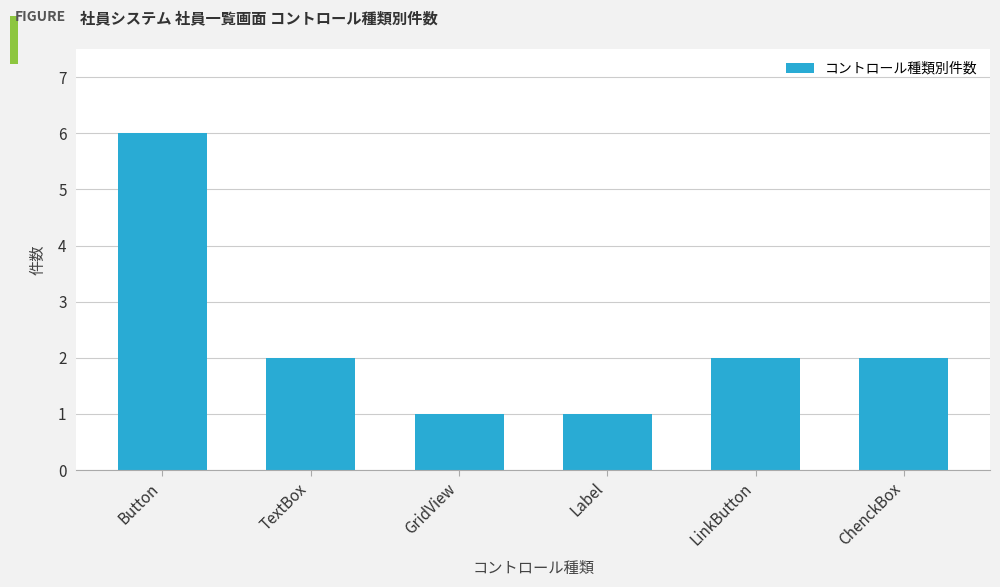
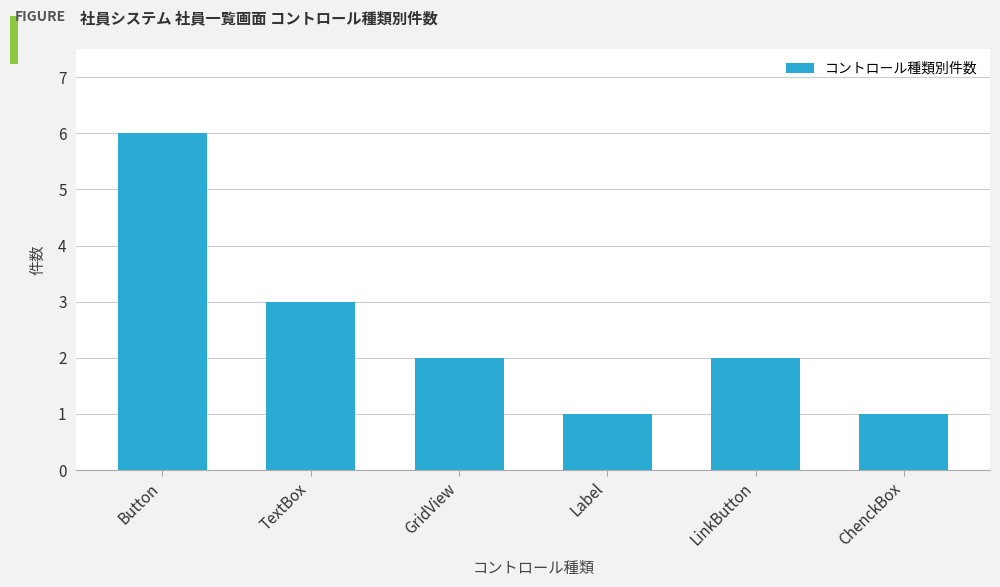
  {
    "Button": 6,
-   "TextBox": 2,
-   "GridView": 1,
+   "TextBox": 3,
+   "GridView": 2,
    "Label": 1,
    "LinkButton": 2,
-   "ChenckBox": 2
+   "ChenckBox": 1
  }
